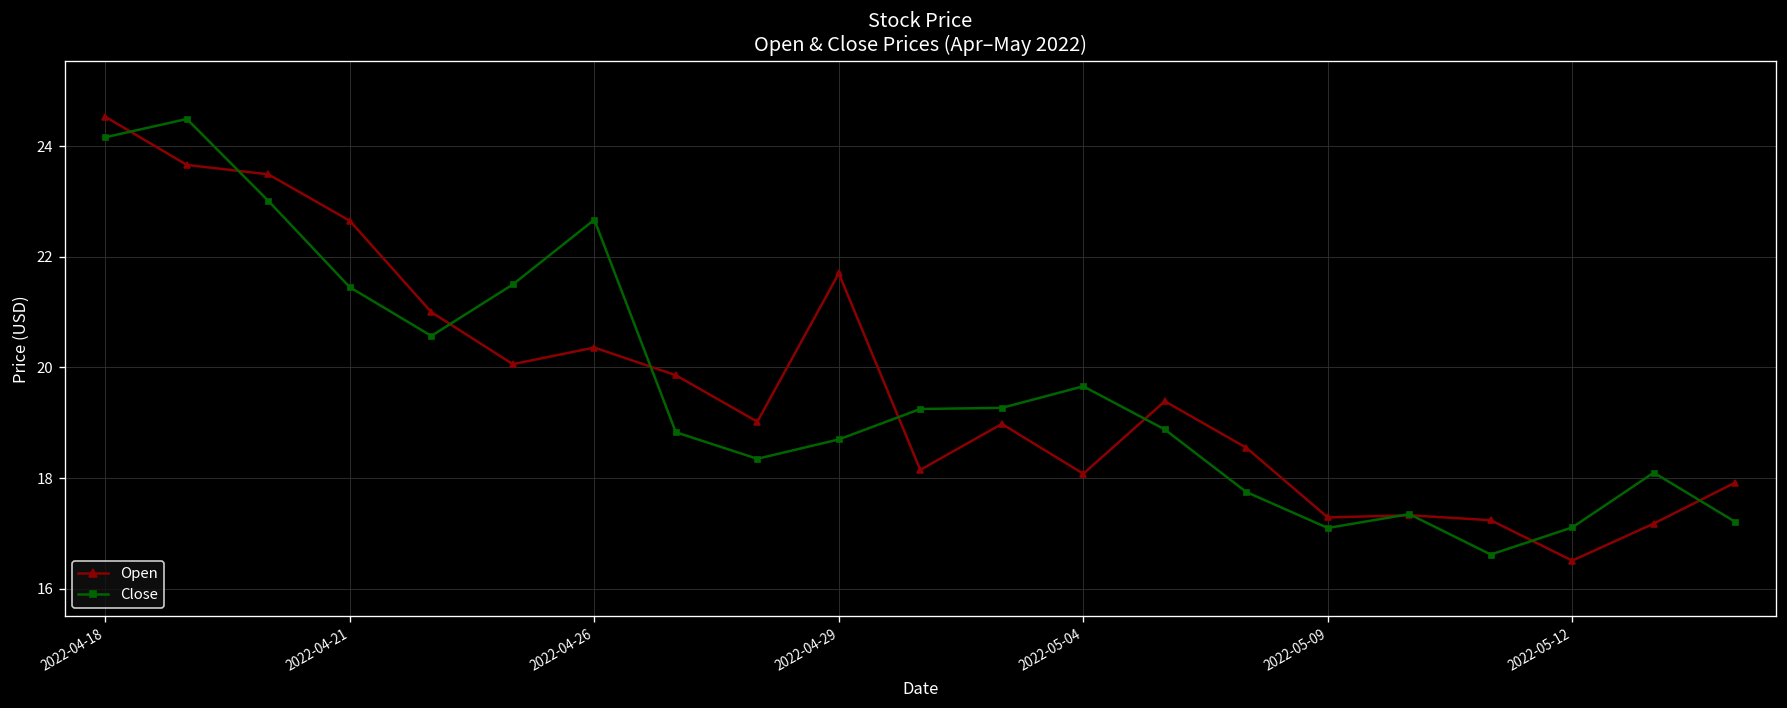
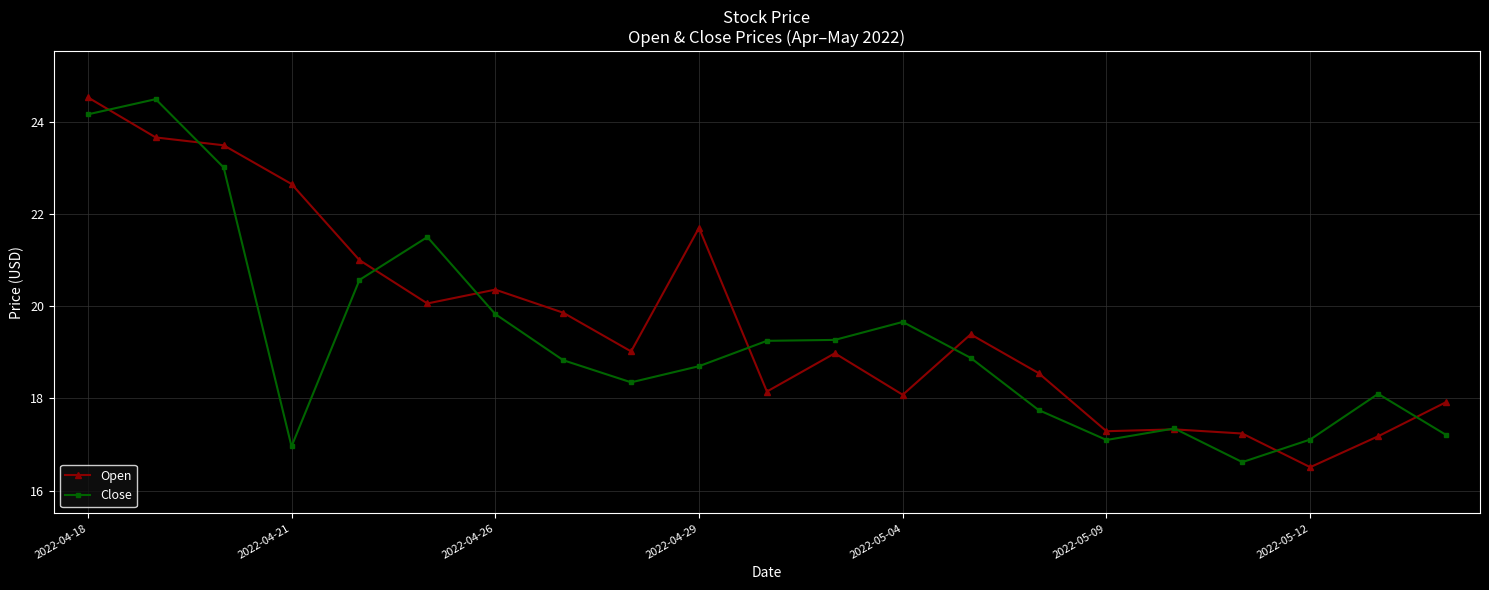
  {
    "Open": {
      "2022-04-18": 24.5,
      "2022-04-21": 22.7,
      "2022-04-26": 20.4,
      "2022-04-29": 21.7,
      "2022-05-04": 18.1,
      "2022-05-09": 17.3,
      "2022-05-12": 16.5
    },
    "Close": {
      "2022-04-18": 24.2,
-     "2022-04-21": 21.5,
-     "2022-04-26": 22.7,
+     "2022-04-21": 17.0,
+     "2022-04-26": 19.8,
      "2022-04-29": 18.7,
      "2022-05-04": 19.7,
      "2022-05-09": 17.1,
      "2022-05-12": 17.1
    }
  }
